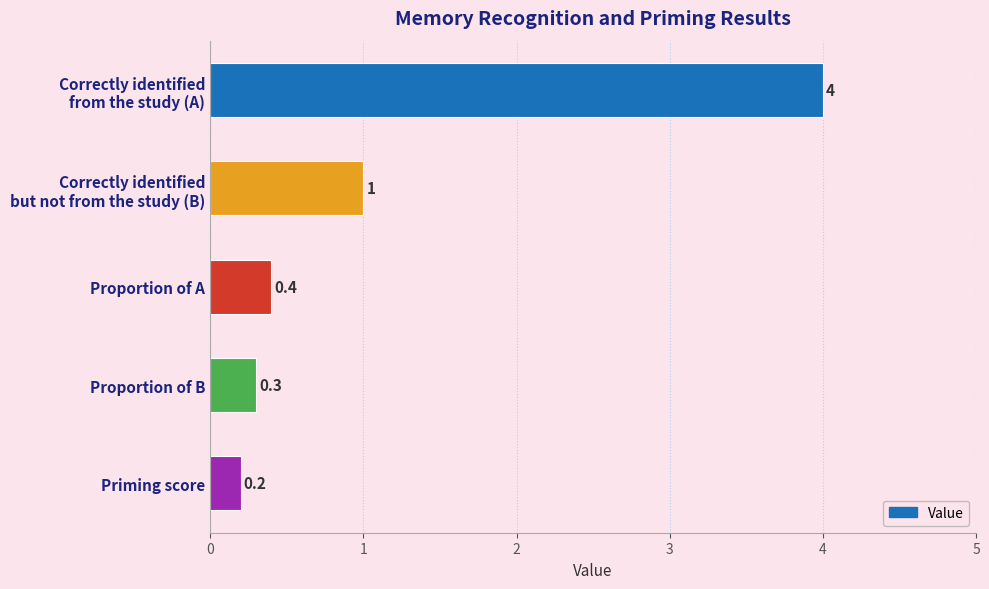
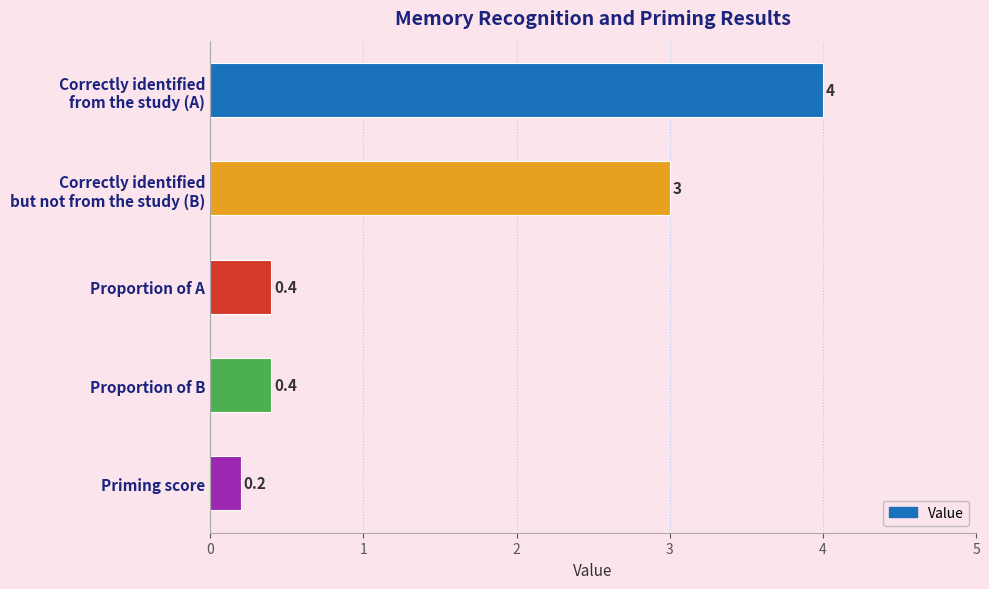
  {
    "Correctly identified from the study (A)": 4,
-   "Correctly identified but not from the study (B)": 1,
+   "Correctly identified but not from the study (B)": 3,
    "Proportion of A": 0.4,
-   "Proportion of B": 0.3,
+   "Proportion of B": 0.4,
    "Priming score": 0.2
  }
